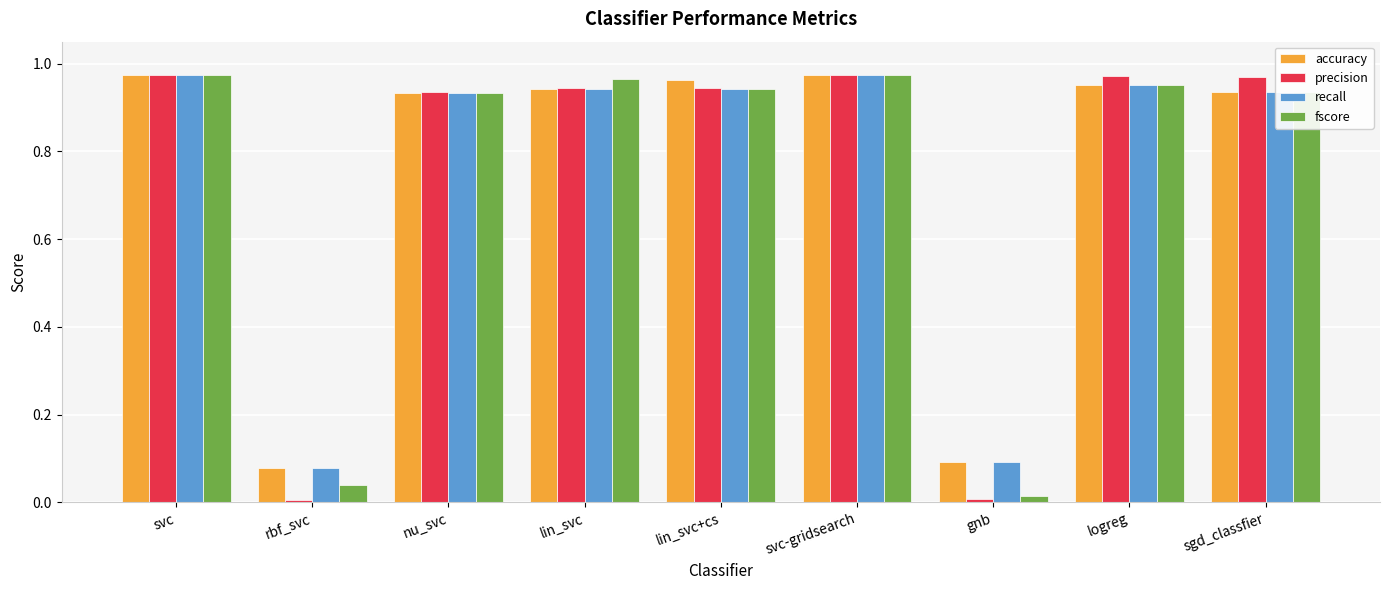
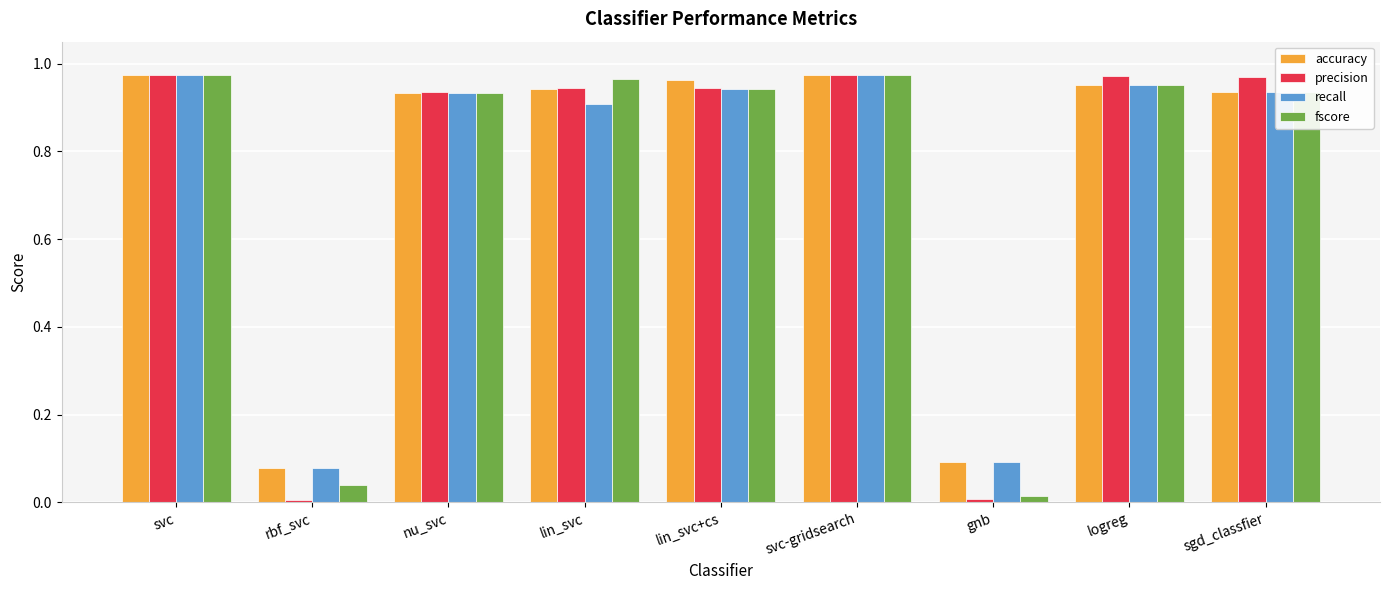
  {
    "accuracy": {
      "svc": 0.97,
      "rbf_svc": 0.08,
      "nu_svc": 0.93,
      "lin_svc": 0.94,
      "lin_svc+cs": 0.96,
      "svc-gridsearch": 0.97,
      "gnb": 0.09,
      "logreg": 0.95,
      "sgd_classfier": 0.93
    },
    "precision": {
      "svc": 0.98,
      "rbf_svc": 0.01,
      "nu_svc": 0.94,
      "lin_svc": 0.95,
      "lin_svc+cs": 0.95,
      "svc-gridsearch": 0.97,
      "gnb": 0.01,
      "logreg": 0.97,
      "sgd_classfier": 0.97
    },
    "recall": {
      "svc": 0.97,
      "rbf_svc": 0.08,
      "nu_svc": 0.93,
-     "lin_svc": 0.94,
+     "lin_svc": 0.91,
      "lin_svc+cs": 0.94,
      "svc-gridsearch": 0.97,
      "gnb": 0.09,
      "logreg": 0.95
    },
    "fscore": {
      "svc": 0.97,
      "rbf_svc": 0.04,
      "nu_svc": 0.93,
      "lin_svc": 0.96,
      "lin_svc+cs": 0.94,
      "svc-gridsearch": 0.97,
      "gnb": 0.02,
      "logreg": 0.95
    }
  }
